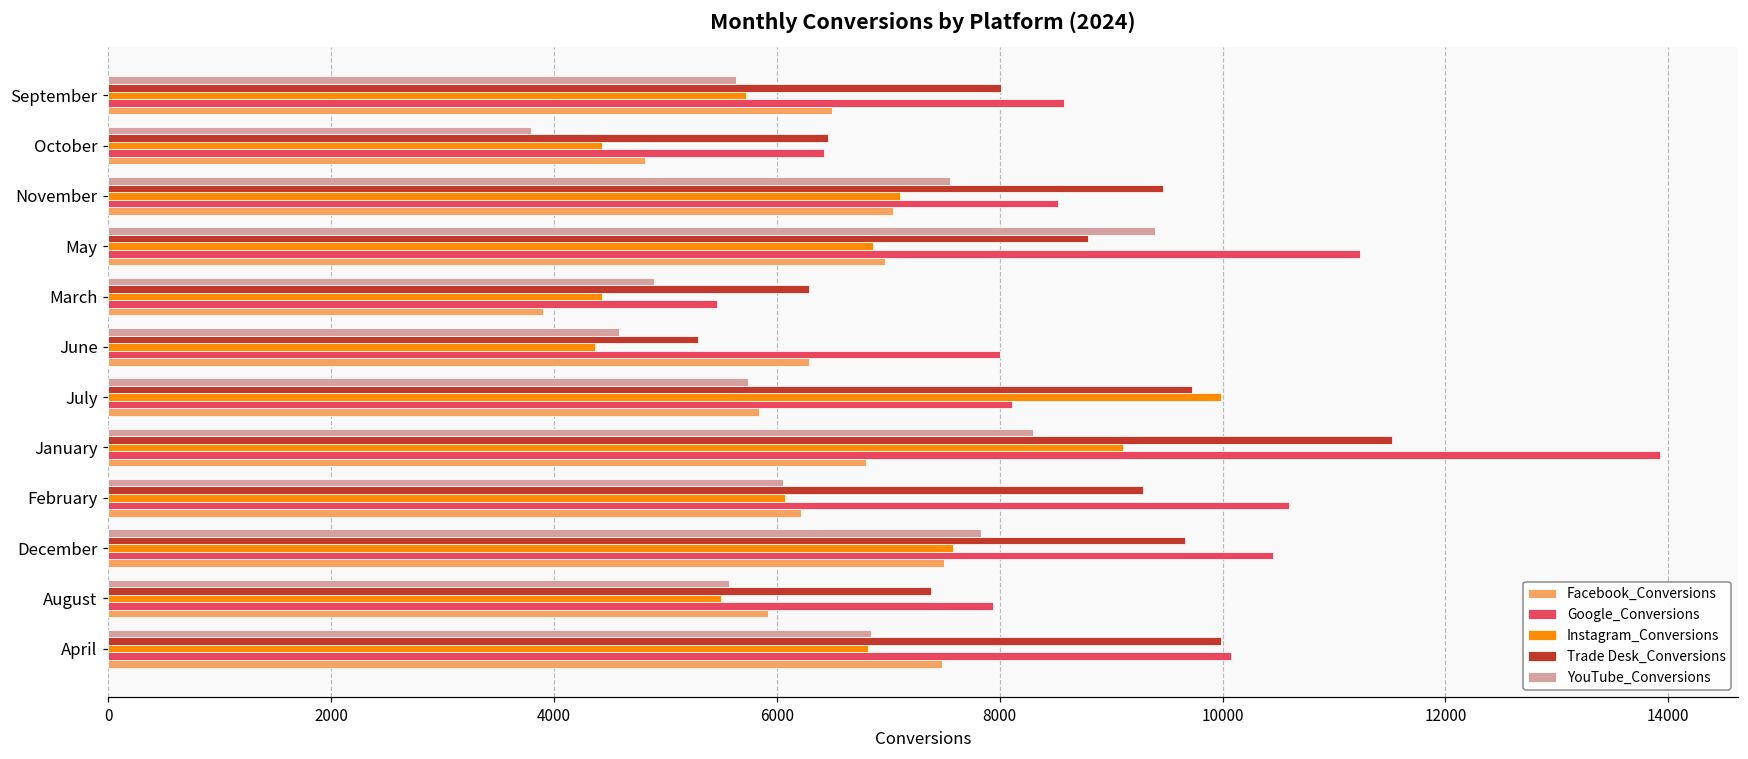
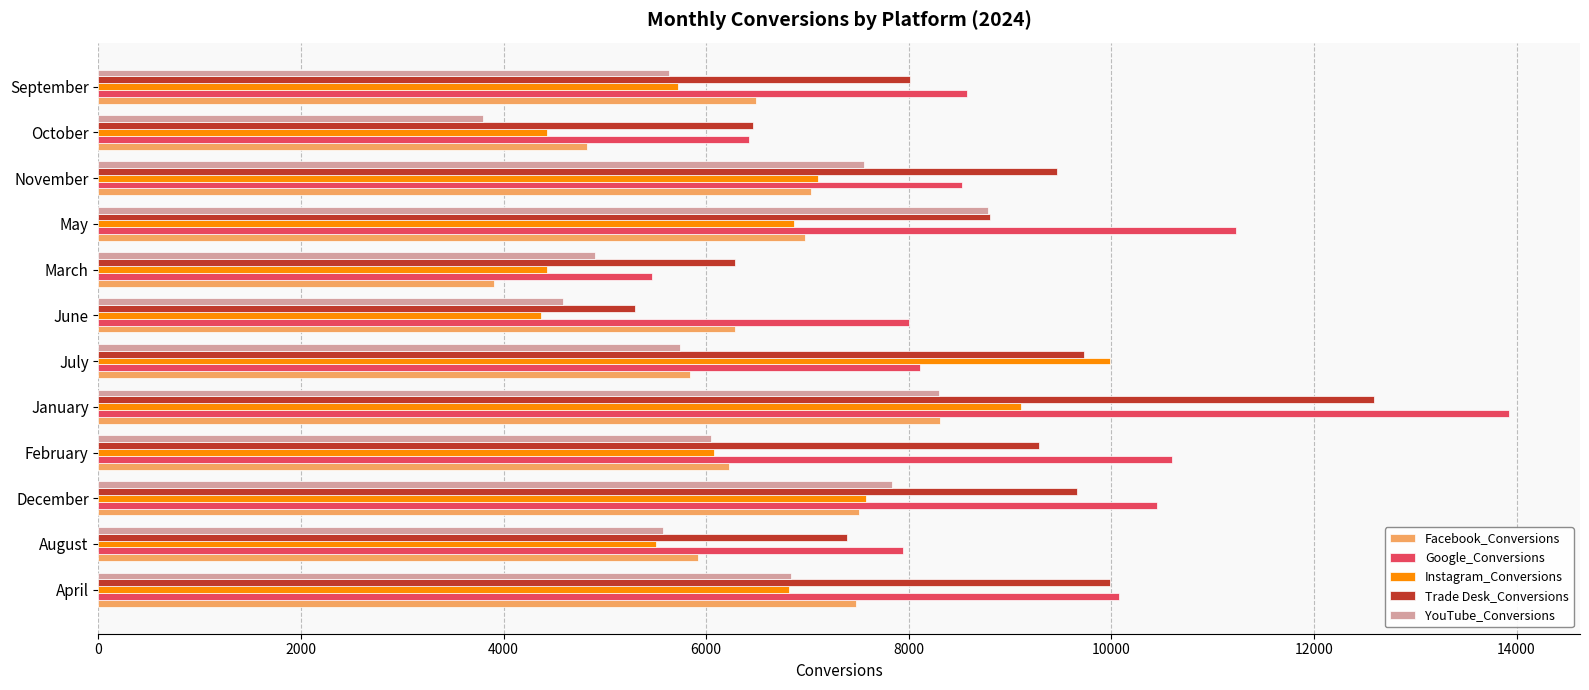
  {
    "Facebook_Conversions": {
      "September": 6500,
      "October": 4820,
      "November": 7040,
      "May": 6970,
      "March": 3910,
      "June": 6290,
      "July": 5840,
-     "January": 6800,
+     "January": 8310,
      "February": 6220,
      "December": 7500,
      "August": 5920,
      "April": 7480
    },
    "Google_Conversions": {
      "September": 8580,
      "October": 6420,
      "November": 8520,
      "May": 11230,
      "March": 5460,
      "June": 8010,
      "July": 8120,
      "January": 13930,
      "February": 10600,
      "December": 10450,
      "August": 7940,
      "April": 10080
    },
    "Instagram_Conversions": {
      "September": 5730,
      "October": 4430,
      "November": 7110,
      "May": 6860,
      "March": 4430,
      "June": 4370,
      "July": 9990,
      "January": 9110,
      "February": 6080,
      "December": 7580,
      "August": 5500,
      "April": 6810
    },
    "Trade Desk_Conversions": {
      "September": 8010,
      "October": 6460,
      "November": 9470,
      "May": 8800,
      "March": 6290,
      "June": 5290,
      "July": 9730,
-     "January": 11530,
+     "January": 12590,
      "February": 9280,
      "December": 9670,
      "August": 7390,
      "April": 9990
    },
    "YouTube_Conversions": {
      "September": 5630,
      "October": 3800,
      "November": 7550,
-     "May": 9390,
+     "May": 8780,
      "March": 4900,
      "June": 4590,
      "July": 5740,
      "January": 8300,
      "February": 6050,
      "December": 7830,
      "August": 5570,
      "April": 6840
    }
  }
